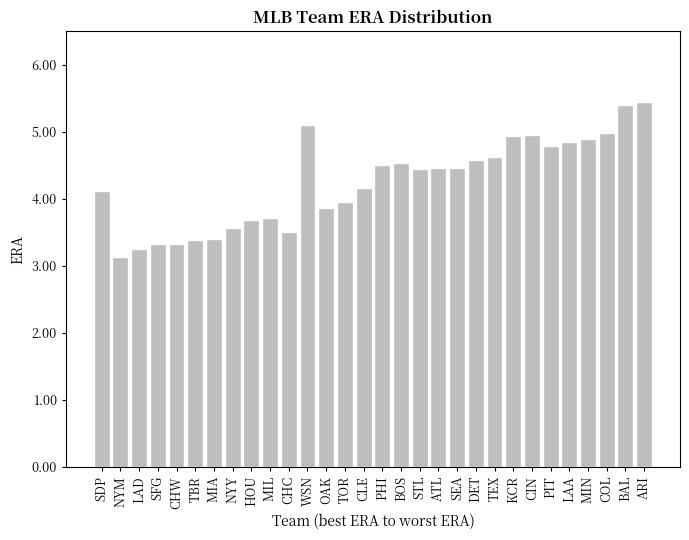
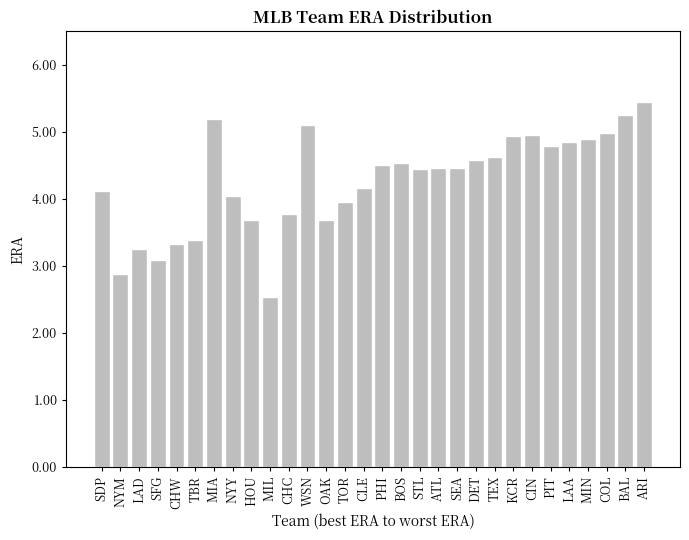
  {
    "SDP": 4.1,
-   "NYM": 3.1,
+   "NYM": 2.9,
    "LAD": 3.3,
-   "SFG": 3.3,
+   "SFG": 3.1,
    "CHW": 3.3,
    "TBR": 3.4,
-   "MIA": 3.4,
-   "NYY": 3.6,
+   "MIA": 5.2,
+   "NYY": 4.1,
    "HOU": 3.7,
-   "MIL": 3.7,
-   "CHC": 3.5,
+   "MIL": 2.5,
+   "CHC": 3.8,
    "WSN": 5.1,
-   "OAK": 3.9,
+   "OAK": 3.7,
    "TOR": 4.0,
    "CLE": 4.2,
    "PHI": 4.5,
    "BOS": 4.5,
    "STL": 4.4,
    "ATL": 4.5,
    "SEA": 4.5,
    "DET": 4.6,
    "TEX": 4.6,
    "KCR": 4.9,
    "CIN": 5.0,
    "PIT": 4.8,
    "LAA": 4.9,
    "MIN": 4.9,
    "COL": 5.0,
-   "BAL": 5.4,
+   "BAL": 5.3,
    "ARI": 5.4
  }
